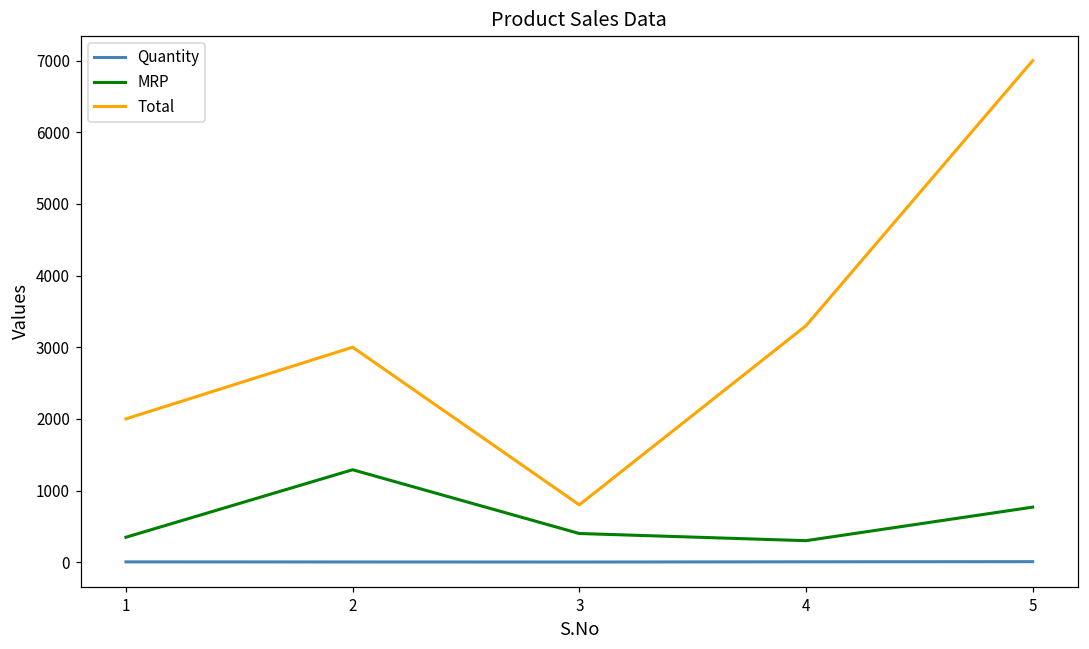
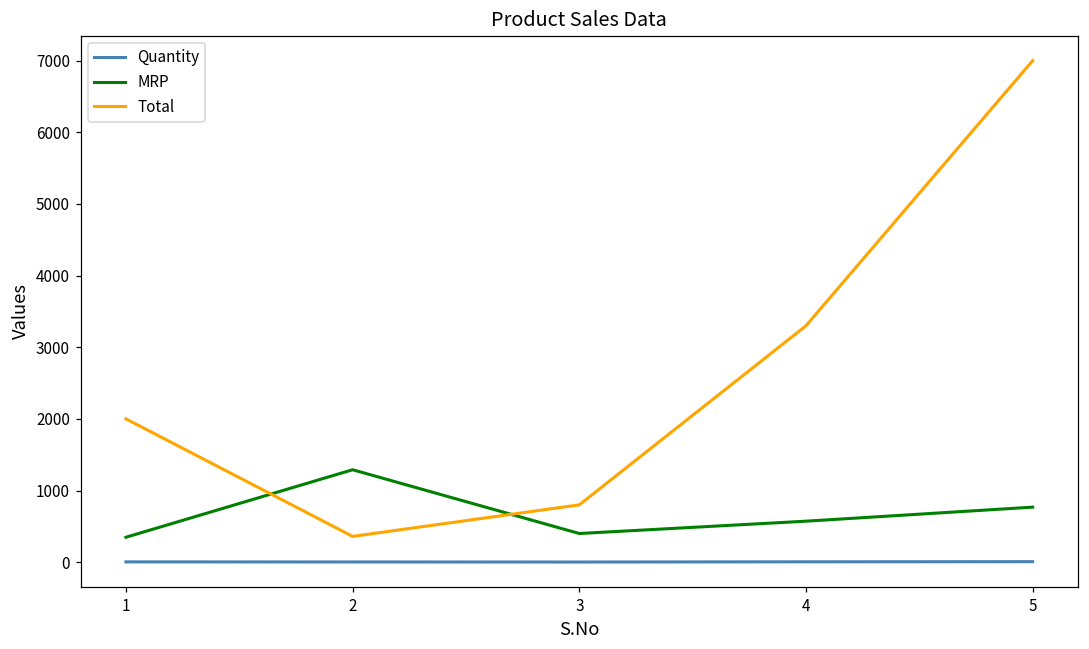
  {
    "Quantity": {
      "1": 0,
      "2": 0,
      "3": 0,
      "4": 0,
      "5": 0
    },
    "MRP": {
      "1": 300,
      "2": 1300,
      "3": 400,
-     "4": 300,
+     "4": 600,
      "5": 800
    },
    "Total": {
      "1": 2000,
-     "2": 3000,
+     "2": 400,
      "3": 800,
      "4": 3300,
      "5": 7000
    }
  }
